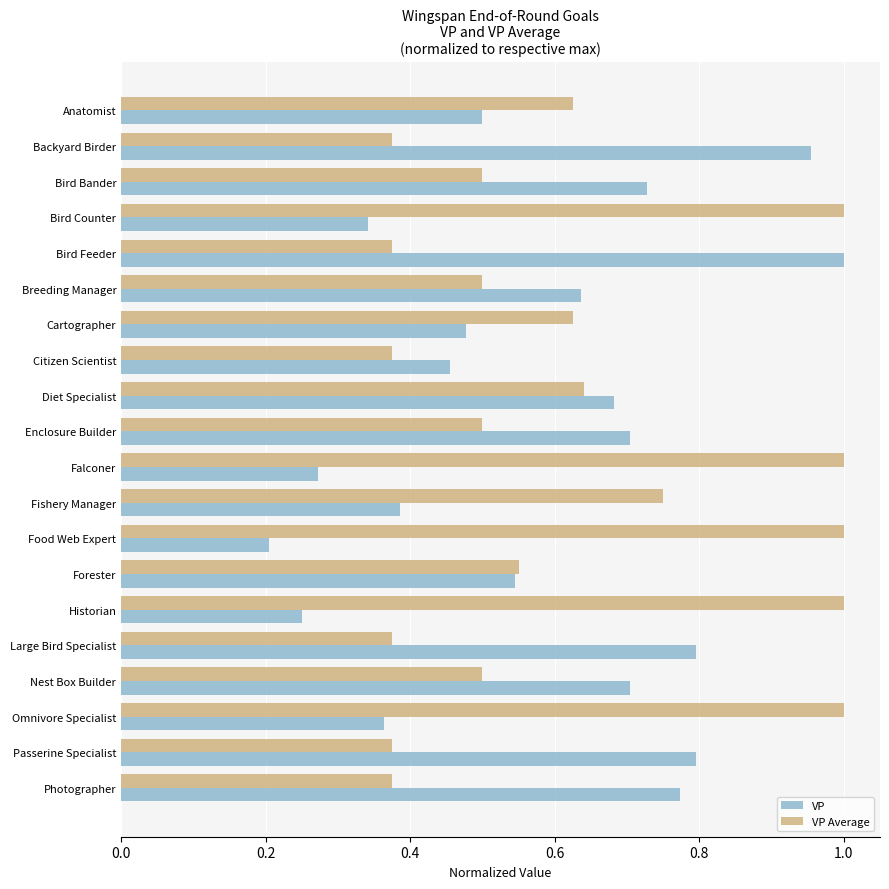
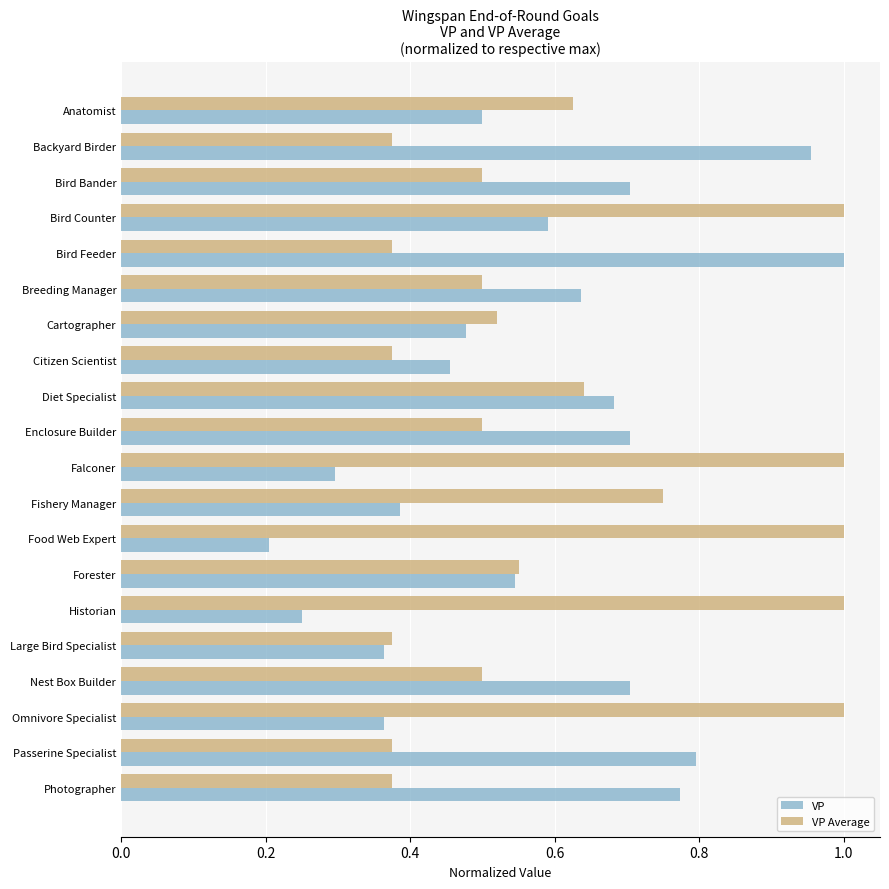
  {
    "VP": {
      "Anatomist": 0.50,
      "Backyard Birder": 0.95,
-     "Bird Bander": 0.73,
-     "Bird Counter": 0.34,
+     "Bird Bander": 0.70,
+     "Bird Counter": 0.59,
      "Bird Feeder": 1.00,
      "Breeding Manager": 0.64,
      "Cartographer": 0.48,
      "Citizen Scientist": 0.45,
      "Diet Specialist": 0.68,
      "Enclosure Builder": 0.70,
-     "Falconer": 0.27,
+     "Falconer": 0.30,
      "Fishery Manager": 0.39,
      "Food Web Expert": 0.20,
      "Forester": 0.55,
      "Historian": 0.25,
-     "Large Bird Specialist": 0.80,
+     "Large Bird Specialist": 0.36,
      "Nest Box Builder": 0.70,
      "Omnivore Specialist": 0.36,
      "Passerine Specialist": 0.80,
      "Photographer": 0.77
    },
    "VP Average": {
      "Anatomist": 0.63,
      "Backyard Birder": 0.38,
      "Bird Bander": 0.50,
      "Bird Counter": 1.00,
      "Bird Feeder": 0.38,
      "Breeding Manager": 0.50,
-     "Cartographer": 0.63,
+     "Cartographer": 0.52,
      "Citizen Scientist": 0.38,
      "Diet Specialist": 0.64,
      "Enclosure Builder": 0.50,
      "Falconer": 1.00,
      "Fishery Manager": 0.75,
      "Food Web Expert": 1.00,
      "Forester": 0.55,
      "Historian": 1.00,
      "Large Bird Specialist": 0.38,
      "Nest Box Builder": 0.50,
      "Omnivore Specialist": 1.00,
      "Passerine Specialist": 0.38,
      "Photographer": 0.38
    }
  }
